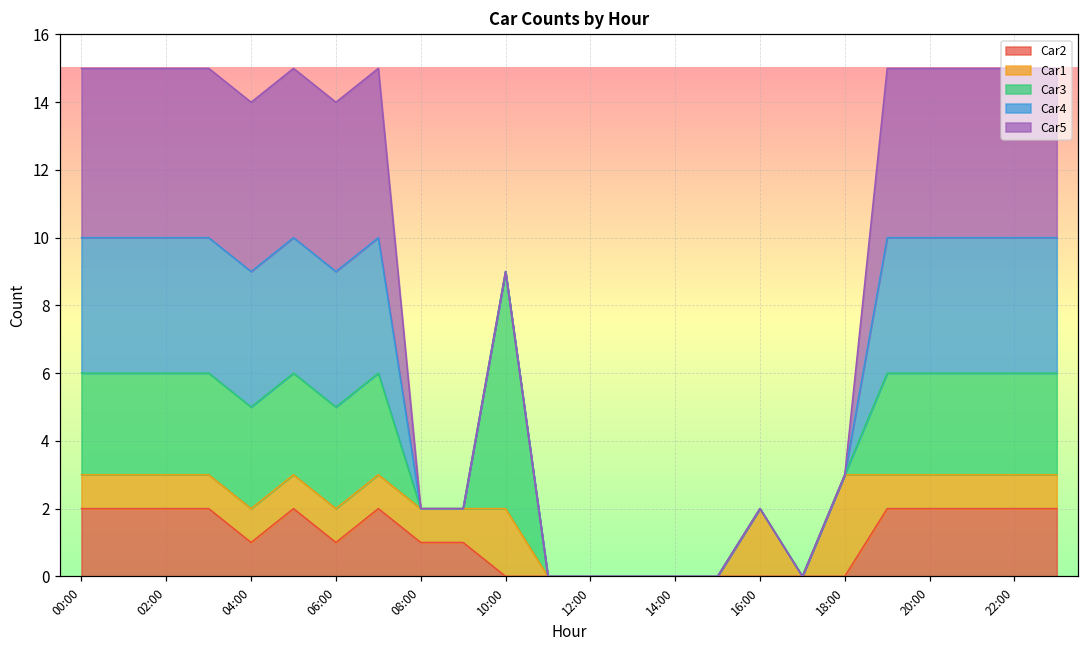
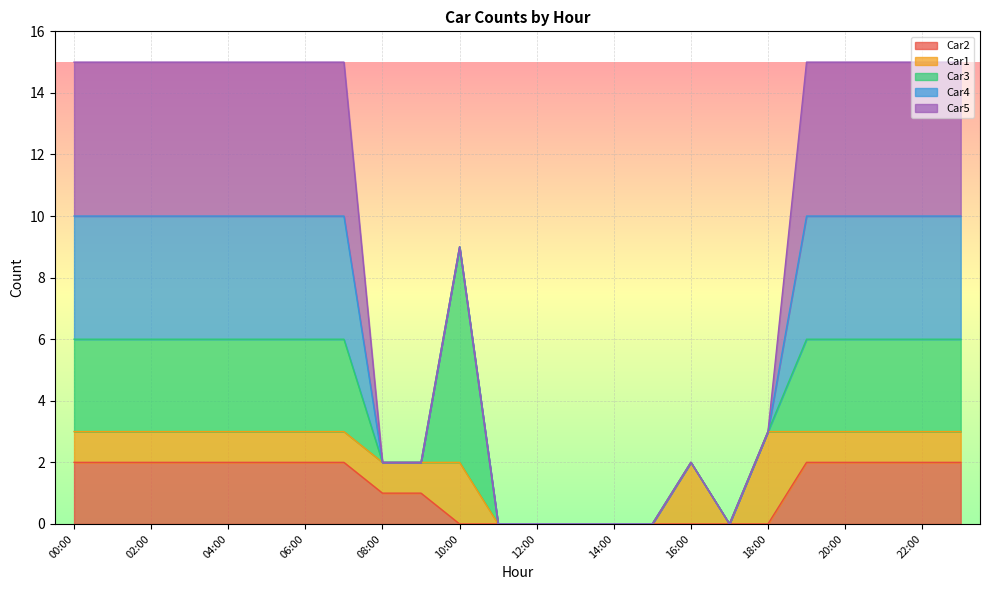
  {
    "Car2": {
      "00:00": 2,
      "02:00": 2,
-     "04:00": 1,
-     "06:00": 1,
+     "04:00": 2,
+     "06:00": 2,
      "08:00": 1,
      "10:00": 0,
      "16:00": 0,
      "18:00": 0,
      "20:00": 2,
      "22:00": 2
    },
    "Car1": {
      "00:00": 3,
      "02:00": 3,
      "10:00": 2,
      "20:00": 3,
      "22:00": 3
    },
    "Car3": {
      "00:00": 3,
      "02:00": 3,
      "04:00": 3,
      "06:00": 3,
      "20:00": 3,
      "22:00": 3
    },
    "Car4": {
      "00:00": 4,
      "02:00": 4,
      "04:00": 4,
      "06:00": 4,
      "20:00": 4,
      "22:00": 4
    },
    "Car5": {
      "00:00": 5,
      "02:00": 5,
      "04:00": 5,
      "06:00": 5,
      "20:00": 5
    }
  }
